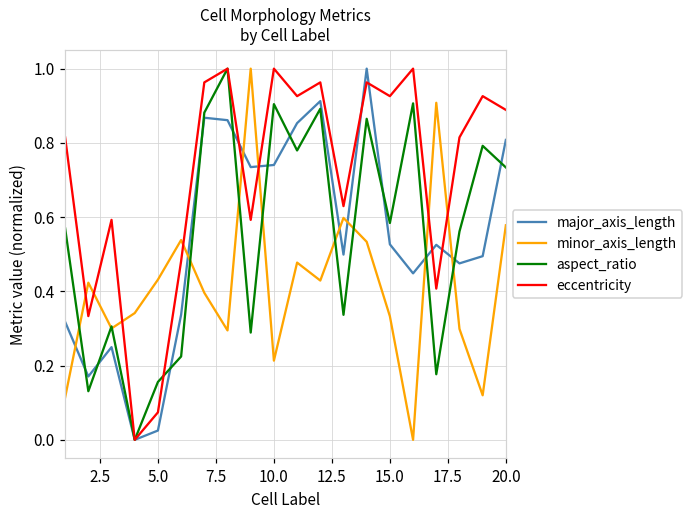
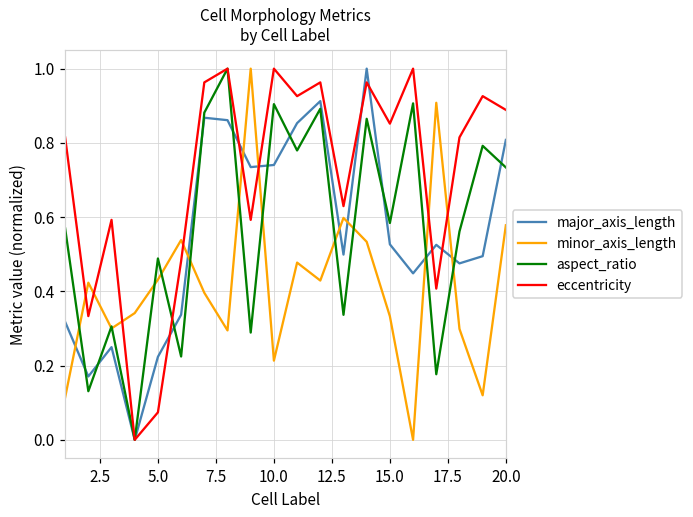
  {
    "major_axis_length": {
-     "5.0": 0.03,
+     "5.0": 0.22,
      "10.0": 0.74,
      "15.0": 0.53,
      "20.0": 0.81
    },
    "minor_axis_length": {
      "5.0": 0.43,
      "10.0": 0.21,
      "15.0": 0.33,
      "20.0": 0.58
    },
    "aspect_ratio": {
-     "5.0": 0.16,
+     "5.0": 0.49,
      "10.0": 0.90,
      "15.0": 0.58,
      "20.0": 0.73
    },
    "eccentricity": {
      "5.0": 0.07,
      "10.0": 1.00,
-     "15.0": 0.93,
+     "15.0": 0.85,
      "20.0": 0.89
    }
  }
